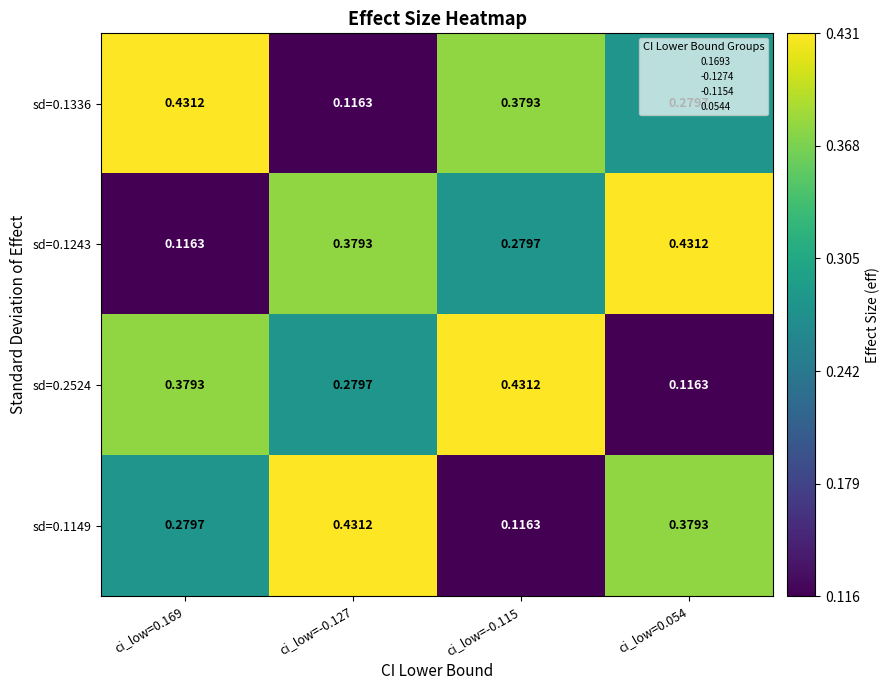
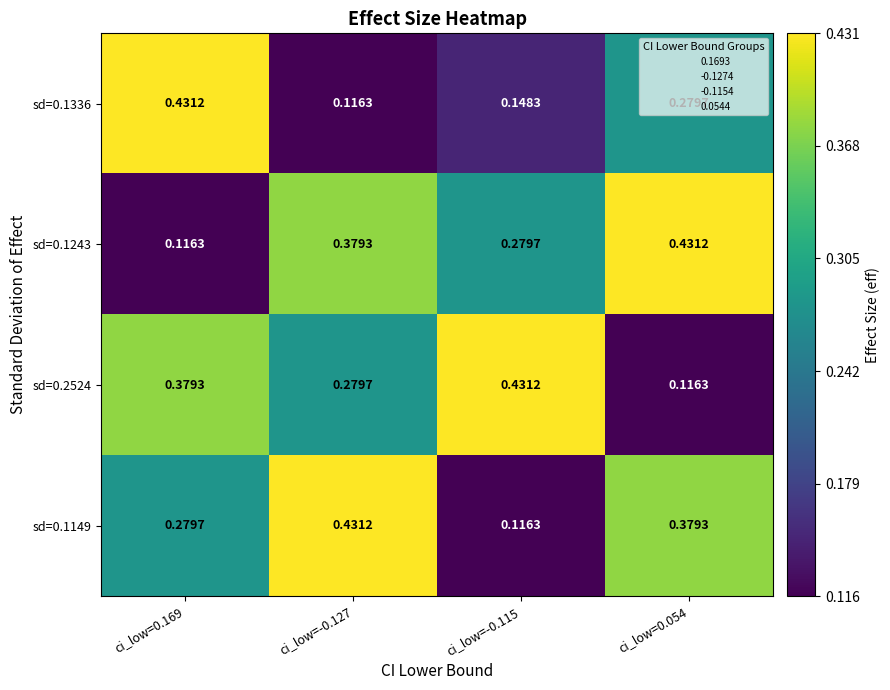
  {
    "sd=0.1336": {
      "ci_low=0.169": 0.4312,
      "ci_low=-0.127": 0.1163,
-     "ci_low=-0.115": 0.3793
+     "ci_low=-0.115": 0.1483
    },
    "sd=0.1243": {
      "ci_low=0.169": 0.1163,
      "ci_low=-0.127": 0.3793,
      "ci_low=-0.115": 0.2797,
      "ci_low=0.054": 0.4312
    },
    "sd=0.2524": {
      "ci_low=0.169": 0.3793,
      "ci_low=-0.127": 0.2797,
      "ci_low=-0.115": 0.4312,
      "ci_low=0.054": 0.1163
    },
    "sd=0.1149": {
      "ci_low=0.169": 0.2797,
      "ci_low=-0.127": 0.4312,
      "ci_low=-0.115": 0.1163,
      "ci_low=0.054": 0.3793
    }
  }
